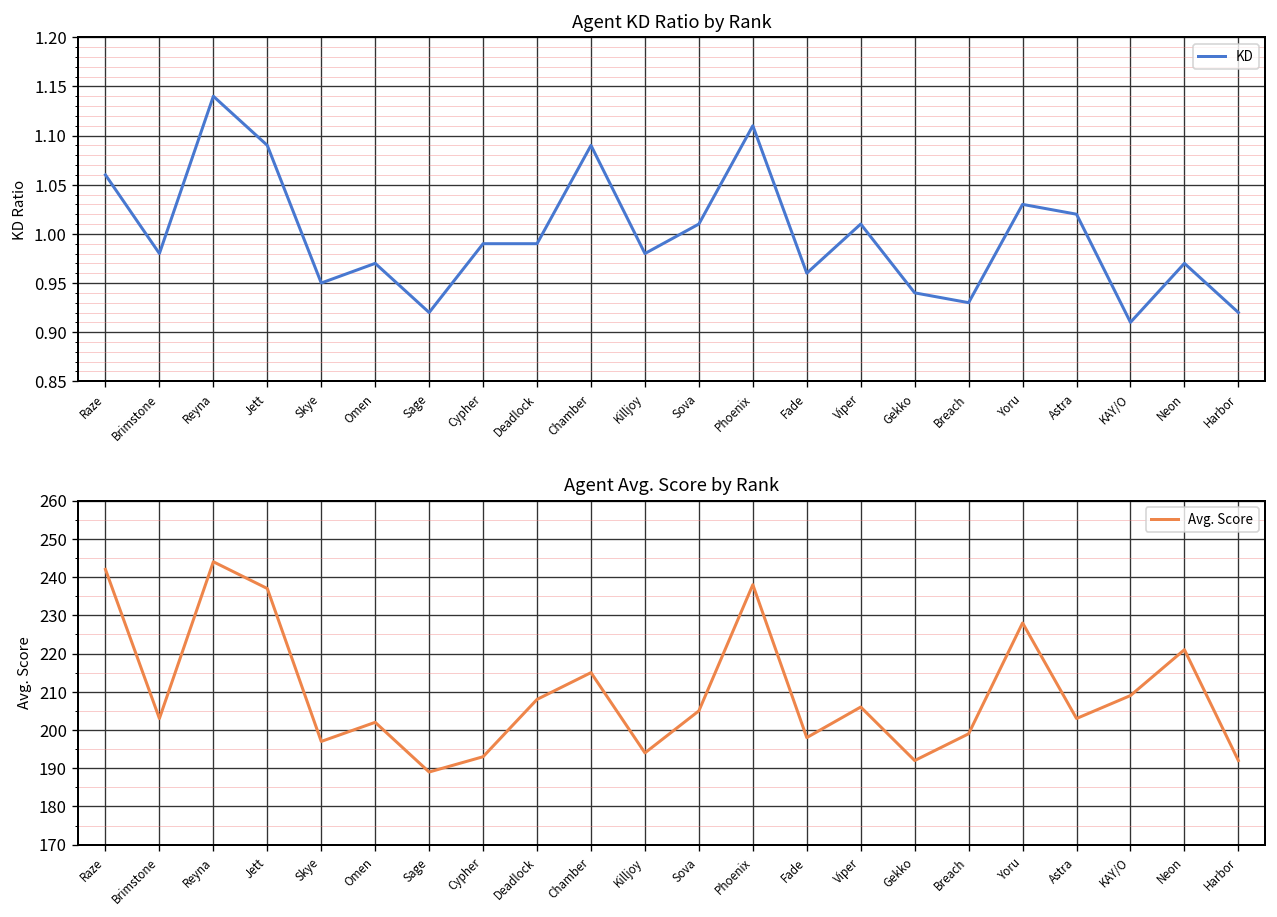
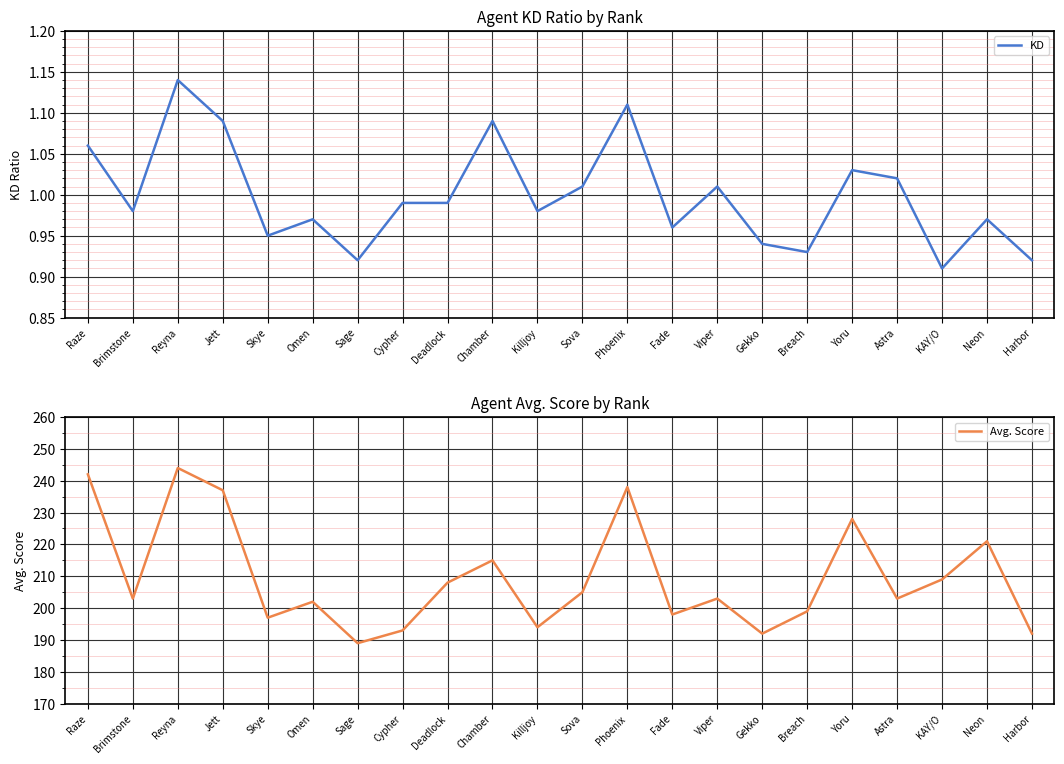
  {
    "Agent KD Ratio by Rank": {
      "Raze": 1.06,
      "Brimstone": 0.98,
      "Reyna": 1.14,
      "Jett": 1.09,
      "Skye": 0.95,
      "Omen": 0.97,
      "Sage": 0.92,
      "Cypher": 0.99,
      "Deadlock": 0.99,
      "Chamber": 1.09,
      "Killjoy": 0.98,
      "Sova": 1.01,
      "Phoenix": 1.11,
      "Fade": 0.96,
      "Viper": 1.01,
      "Gekko": 0.94,
      "Breach": 0.93,
      "Yoru": 1.03,
      "Astra": 1.02,
      "KAY/O": 0.91,
      "Neon": 0.97,
      "Harbor": 0.92
    },
    "Agent Avg. Score by Rank": {
      "Raze": 242,
      "Brimstone": 203,
      "Reyna": 244,
      "Jett": 237,
      "Skye": 197,
      "Omen": 202,
      "Sage": 189,
      "Cypher": 193,
      "Deadlock": 208,
      "Chamber": 215,
      "Killjoy": 194,
      "Sova": 205,
      "Phoenix": 238,
      "Fade": 198,
-     "Viper": 206,
+     "Viper": 203,
      "Gekko": 192,
      "Breach": 199,
      "Yoru": 228,
      "Astra": 203,
      "KAY/O": 209,
      "Neon": 221,
      "Harbor": 192
    }
  }
